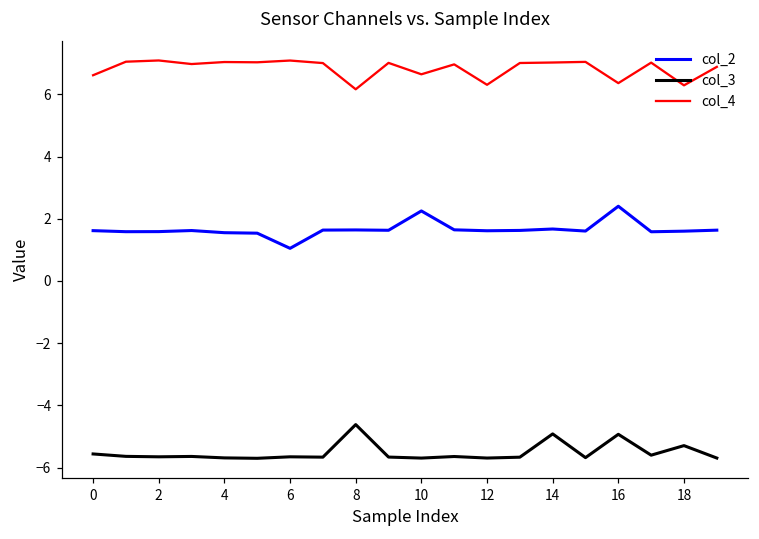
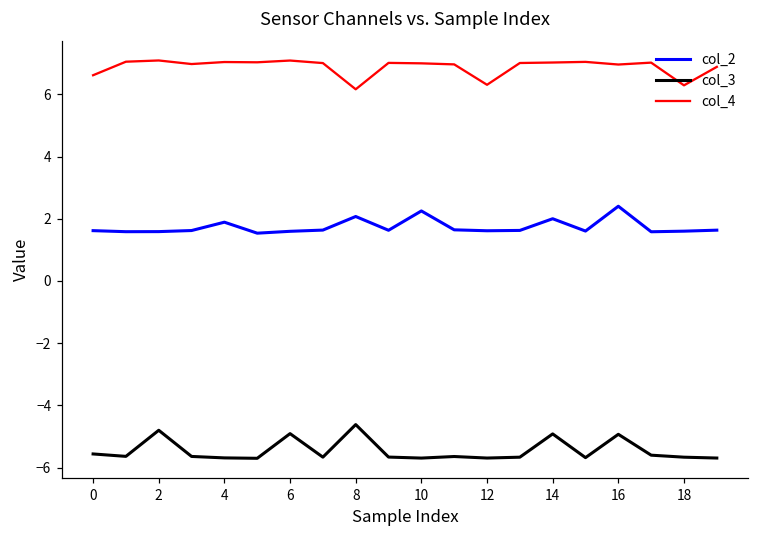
  {
    "col_2": {
      "0": 1.6,
      "2": 1.6,
-     "4": 1.6,
-     "6": 1.1,
-     "8": 1.6,
+     "4": 1.9,
+     "6": 1.6,
+     "8": 2.1,
      "10": 2.3,
      "12": 1.6,
-     "14": 1.7,
+     "14": 2.0,
      "16": 2.4,
      "18": 1.6
    },
    "col_3": {
      "0": -5.6,
-     "2": -5.7,
+     "2": -4.8,
      "4": -5.7,
-     "6": -5.7,
+     "6": -4.9,
      "8": -4.6,
      "10": -5.7,
      "12": -5.7,
      "14": -4.9,
      "16": -4.9,
-     "18": -5.3
+     "18": -5.7
    },
    "col_4": {
      "0": 6.6,
      "2": 7.1,
      "4": 7.0,
      "6": 7.1,
      "8": 6.2,
-     "10": 6.6,
+     "10": 7.0,
      "12": 6.3,
      "14": 7.0,
-     "16": 6.4,
+     "16": 7.0,
      "18": 6.3
    }
  }
